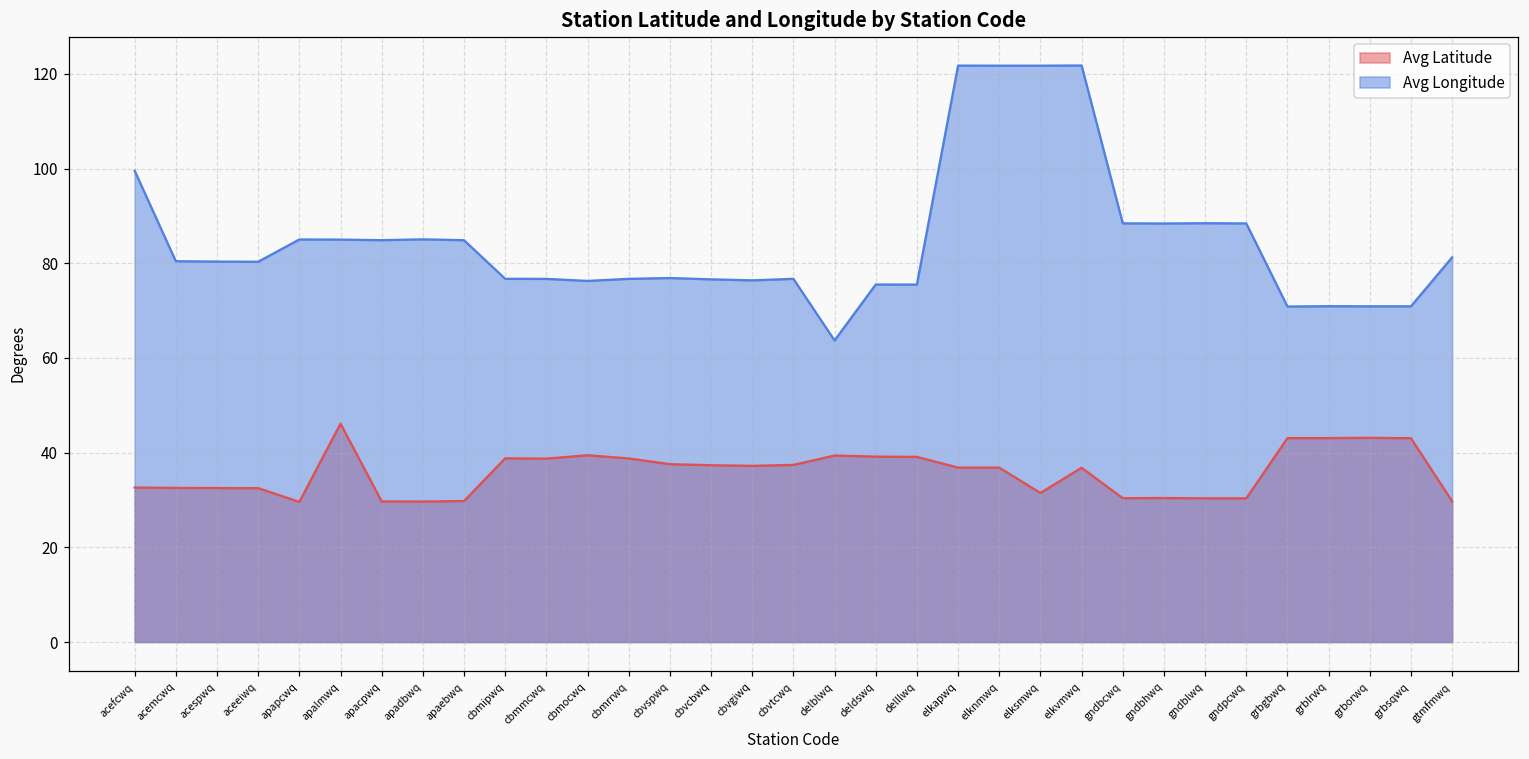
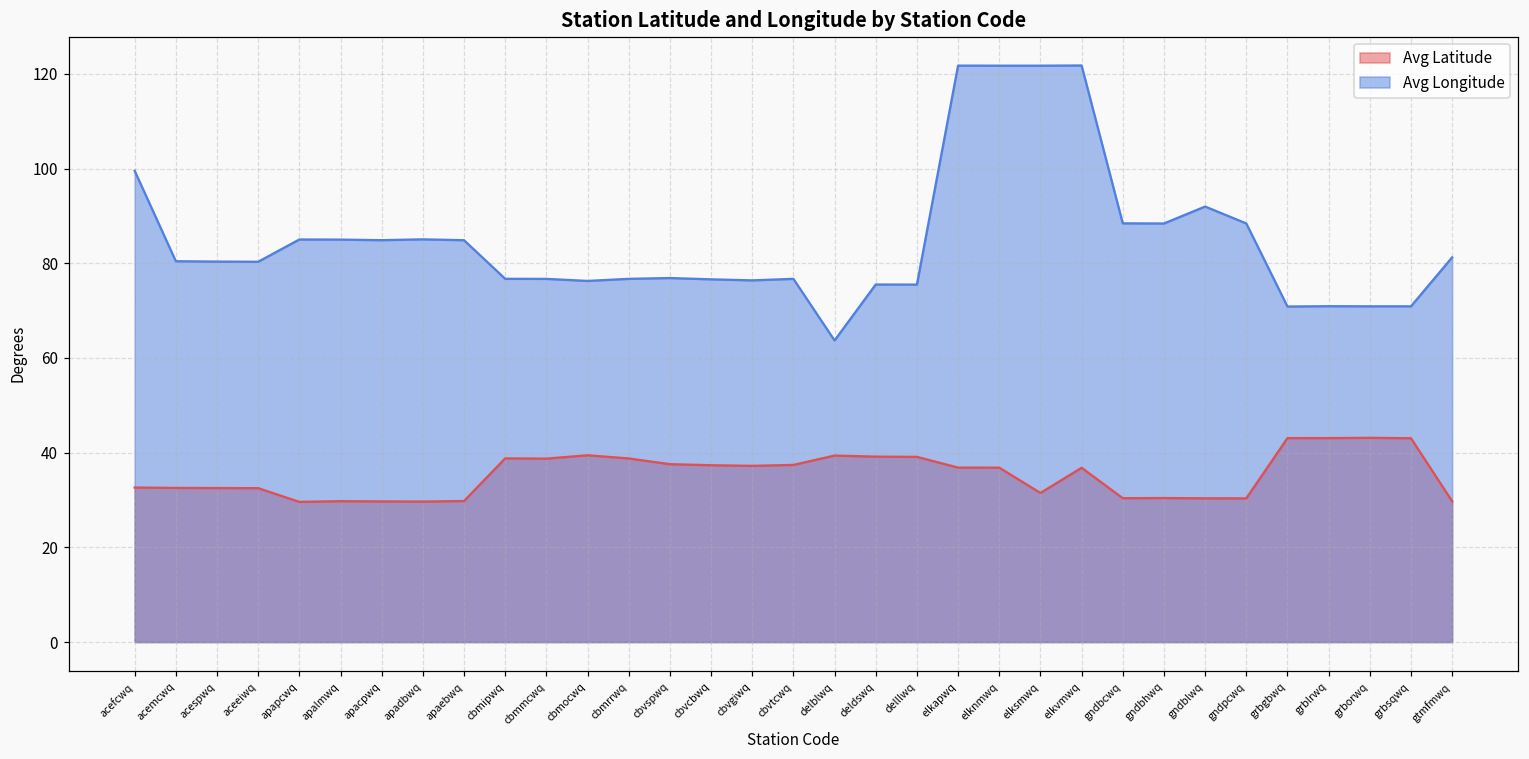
  {
    "Avg Latitude": {
      "acefcwq": 33,
      "acemcwq": 33,
      "acespwq": 33,
      "aceeiwq": 33,
      "apapcwq": 30,
-     "apalmwq": 46,
+     "apalmwq": 30,
      "apacpwq": 30,
      "apadbwq": 30,
      "apaebwq": 30,
      "cbmipwq": 39,
      "cbmmcwq": 39,
      "cbmocwq": 39,
      "cbmrrwq": 39,
      "cbvspwq": 38,
      "cbvcbwq": 37,
      "cbvgiwq": 37,
      "cbvtcwq": 37,
      "delblwq": 39,
      "deldswq": 39,
      "delllwq": 39,
      "elkapwq": 37,
      "elknmwq": 37,
      "elksmwq": 31,
      "elkvmwq": 37,
      "gndbcwq": 30,
      "gndbhwq": 30,
      "gndblwq": 30,
      "gndpcwq": 30,
      "grbgbwq": 43,
      "grblrwq": 43,
      "grborwq": 43,
      "grbsqwq": 43,
      "gtmfmwq": 30
    },
    "Avg Longitude": {
      "acefcwq": 100,
      "acemcwq": 80,
      "acespwq": 80,
      "aceeiwq": 80,
      "apapcwq": 85,
      "apalmwq": 85,
      "apacpwq": 85,
      "apadbwq": 85,
      "apaebwq": 85,
      "cbmipwq": 77,
      "cbmmcwq": 77,
      "cbmocwq": 76,
      "cbmrrwq": 77,
      "cbvspwq": 77,
      "cbvcbwq": 77,
      "cbvgiwq": 76,
      "cbvtcwq": 77,
      "delblwq": 64,
      "deldswq": 76,
      "delllwq": 75,
      "elkapwq": 122,
      "elknmwq": 122,
      "elksmwq": 122,
      "elkvmwq": 122,
      "gndbcwq": 88,
      "gndbhwq": 88,
-     "gndblwq": 88,
+     "gndblwq": 92,
      "gndpcwq": 88,
      "grbgbwq": 71,
      "grblrwq": 71,
      "grborwq": 71,
      "grbsqwq": 71,
      "gtmfmwq": 81
    }
  }
